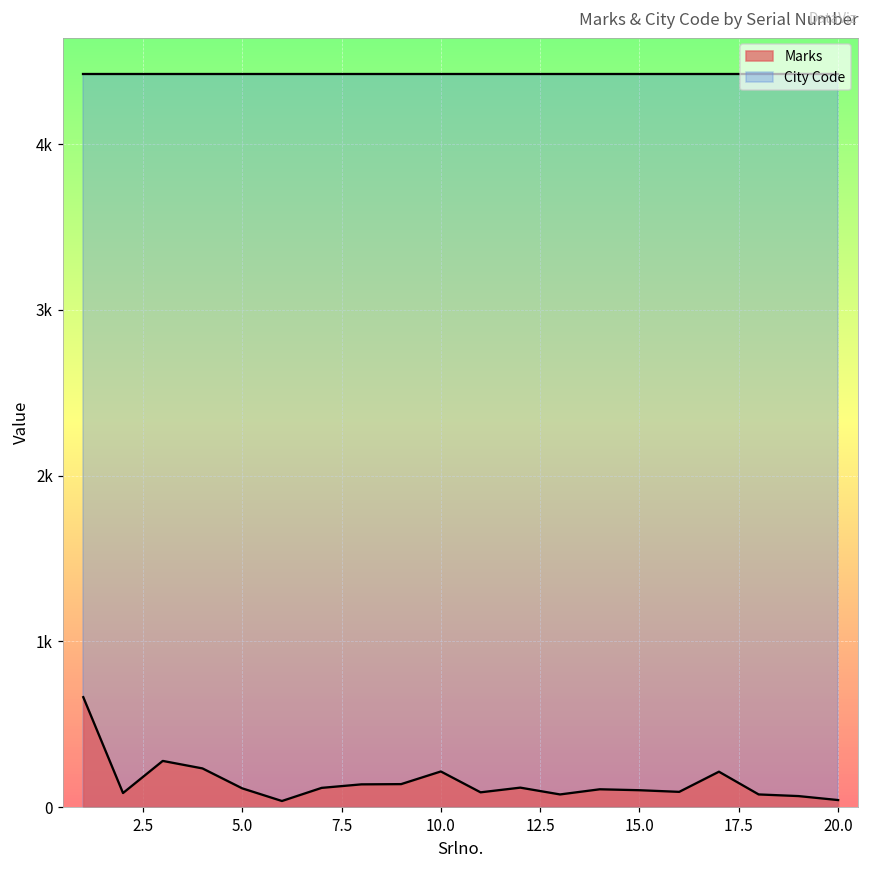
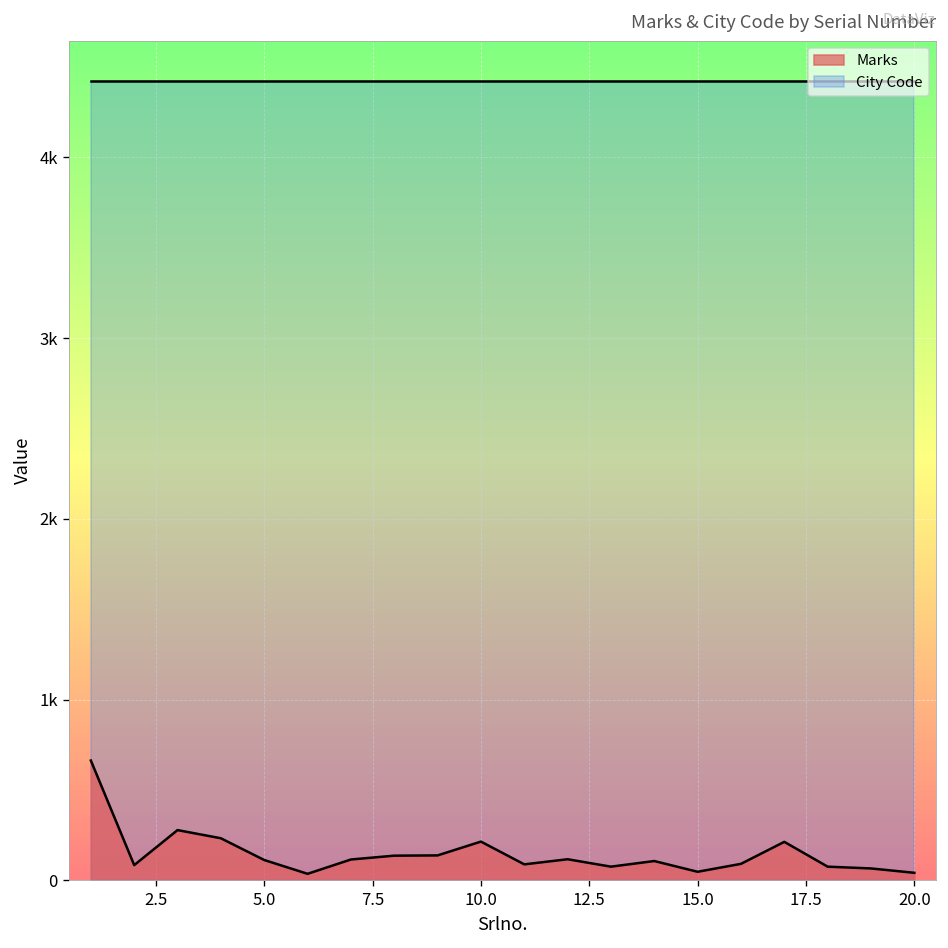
  {
    "Marks": {
      "5.0": 110,
      "10.0": 220,
-     "15.0": 100,
+     "15.0": 50,
      "20.0": 40
    },
    "City Code": {
      "5.0": 4420,
      "10.0": 4420,
      "15.0": 4420
    }
  }
